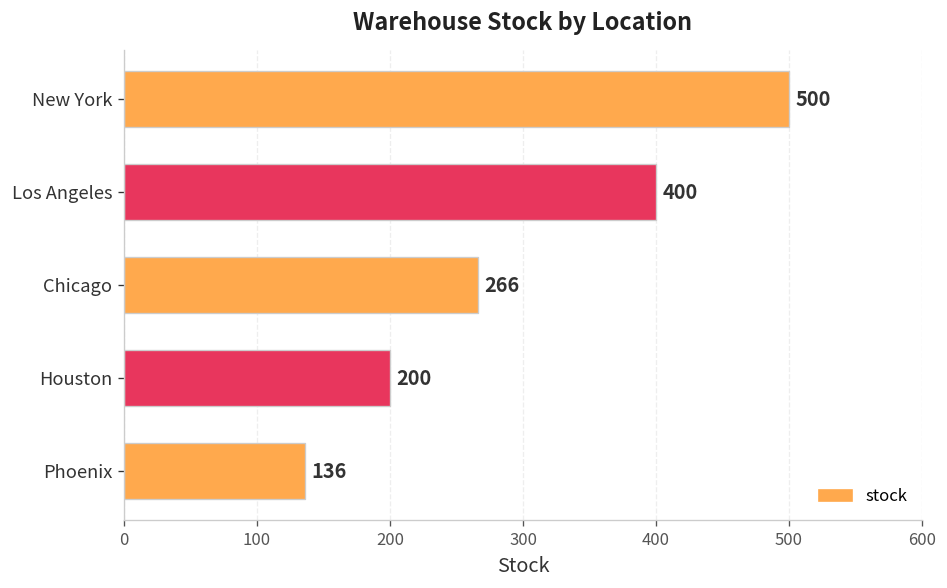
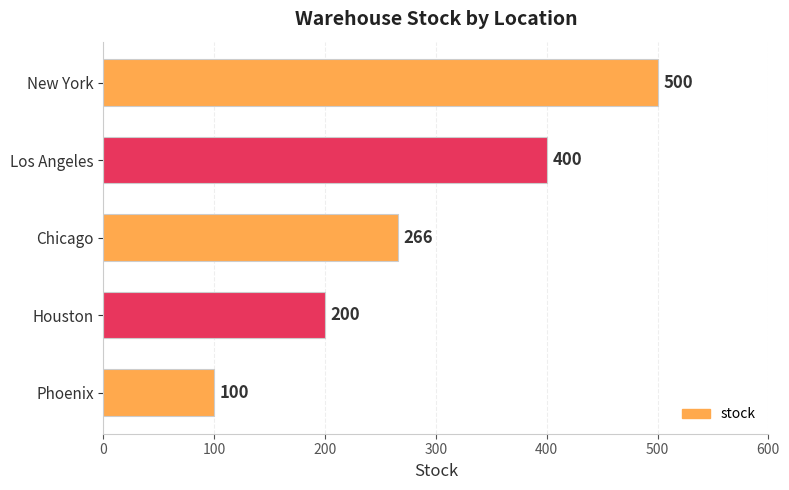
  {
    "New York": 500,
    "Los Angeles": 400,
    "Chicago": 266,
    "Houston": 200,
-   "Phoenix": 136
+   "Phoenix": 100
  }
